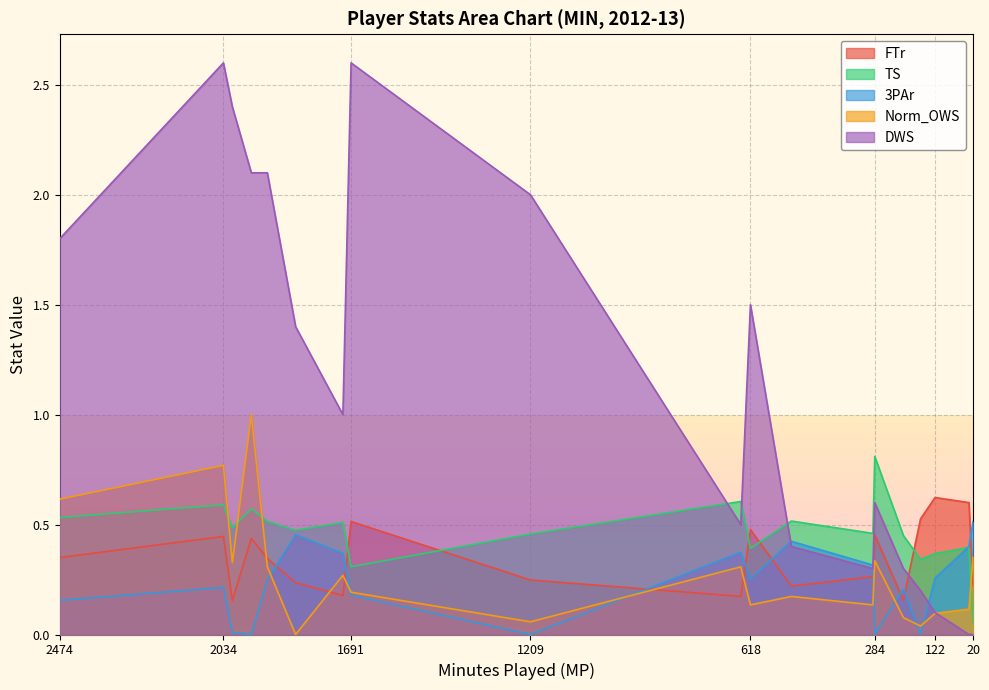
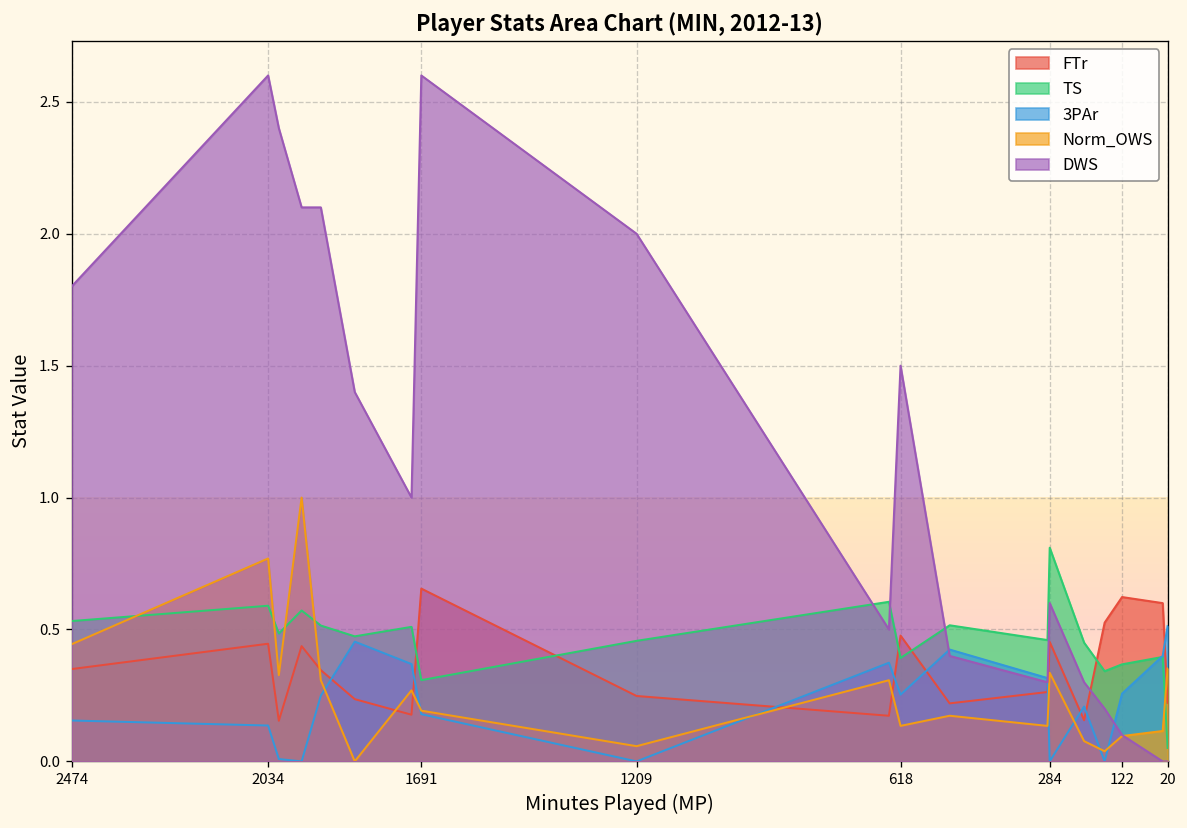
  {
    "FTr": {
      "2474": 0.35,
      "2034": 0.45,
-     "1691": 0.51,
+     "1691": 0.66,
      "1209": 0.25,
      "618": 0.48,
      "122": 0.62,
      "20": 0.22
    },
    "TS": {
      "2474": 0.53,
      "2034": 0.59,
      "1691": 0.31,
      "1209": 0.46,
      "618": 0.39,
      "284": 0.81,
      "122": 0.37,
      "20": 0.05
    },
    "3PAr": {
      "2474": 0.16,
-     "2034": 0.21,
+     "2034": 0.14,
      "1691": 0.18,
      "1209": 0.00,
      "618": 0.25,
      "284": 0.00,
      "122": 0.26,
      "20": 0.51
    },
    "Norm_OWS": {
-     "2474": 0.62,
+     "2474": 0.44,
      "2034": 0.77,
      "1691": 0.19,
      "1209": 0.06,
      "618": 0.13,
      "284": 0.34,
      "20": 0.35
    },
    "DWS": {
      "2474": 1.80,
      "2034": 2.60,
      "1691": 2.60,
      "1209": 2.00,
      "618": 1.50,
      "284": 0.60,
      "20": 0.00
    }
  }
